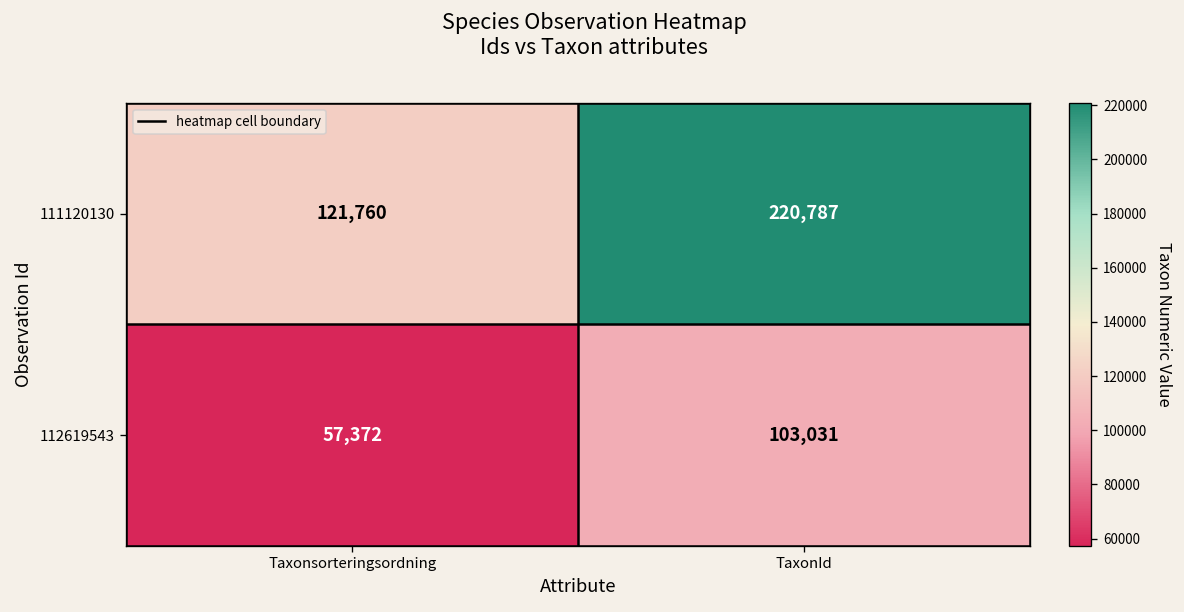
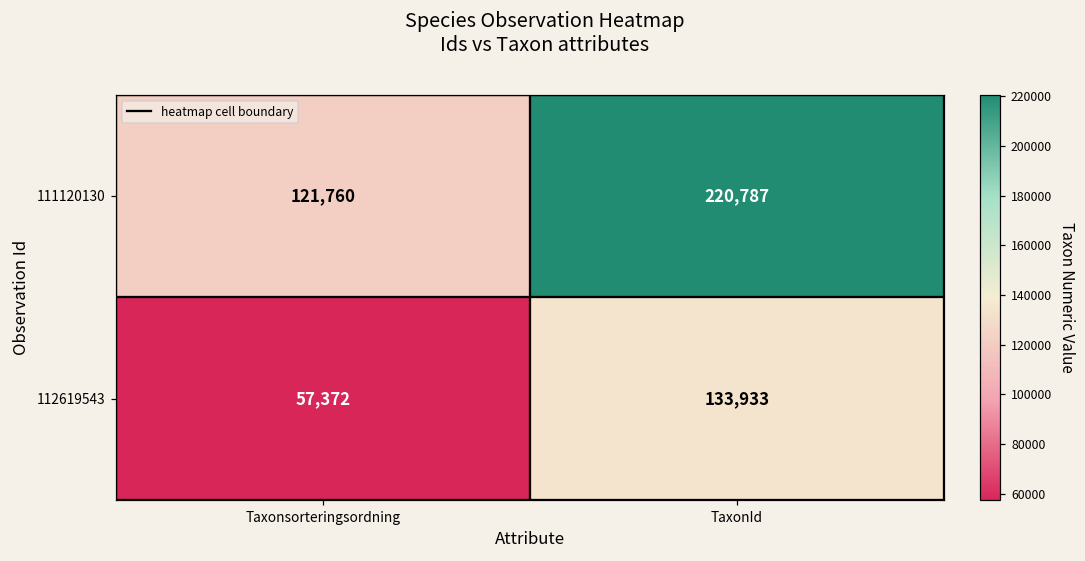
  {
    "111120130": {
      "Taxonsorteringsordning": "121,760",
      "TaxonId": "220,787"
    },
    "112619543": {
      "Taxonsorteringsordning": "57,372",
-     "TaxonId": "103,031"
+     "TaxonId": "133,933"
    }
  }
